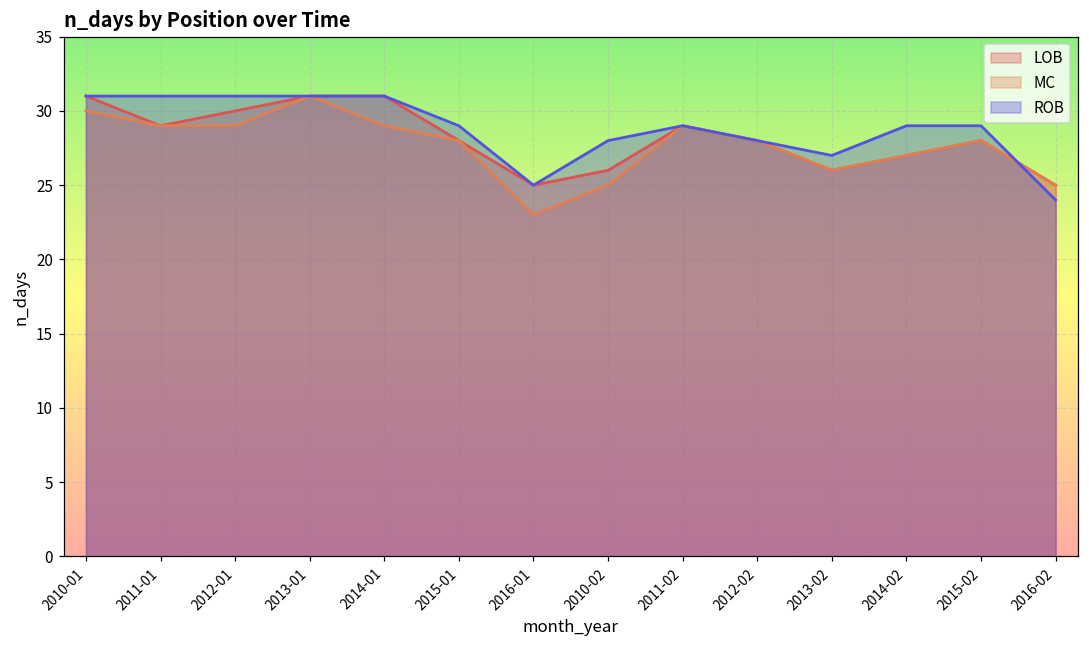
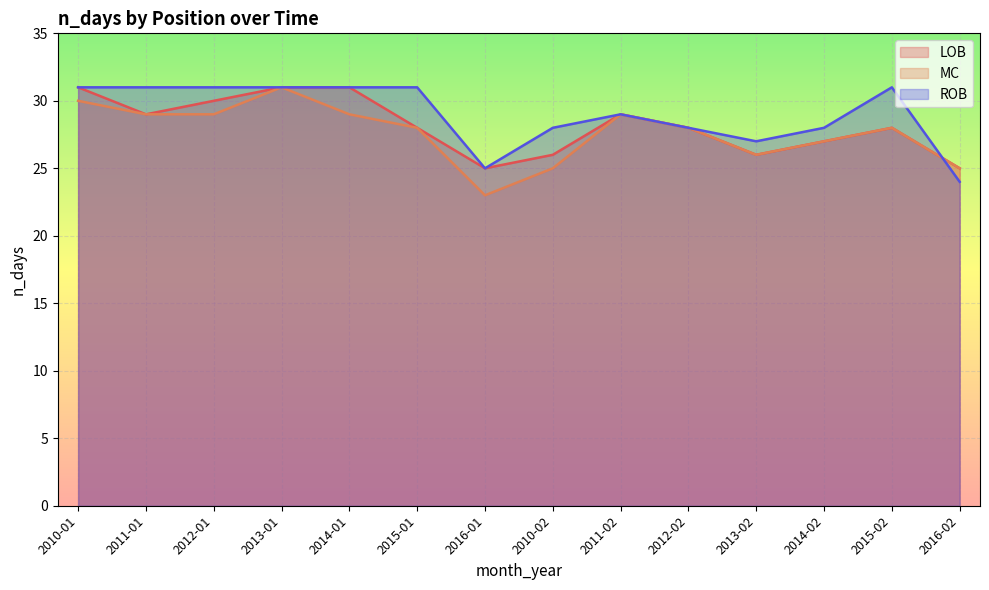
  {
    "ROB": {
      "2011-01": 31,
      "2012-01": 31,
-     "2015-01": 29,
+     "2015-01": 31,
      "2010-02": 28,
      "2013-02": 27,
-     "2014-02": 29,
-     "2015-02": 29,
+     "2014-02": 28,
+     "2015-02": 31,
      "2016-02": 24
    }
  }
